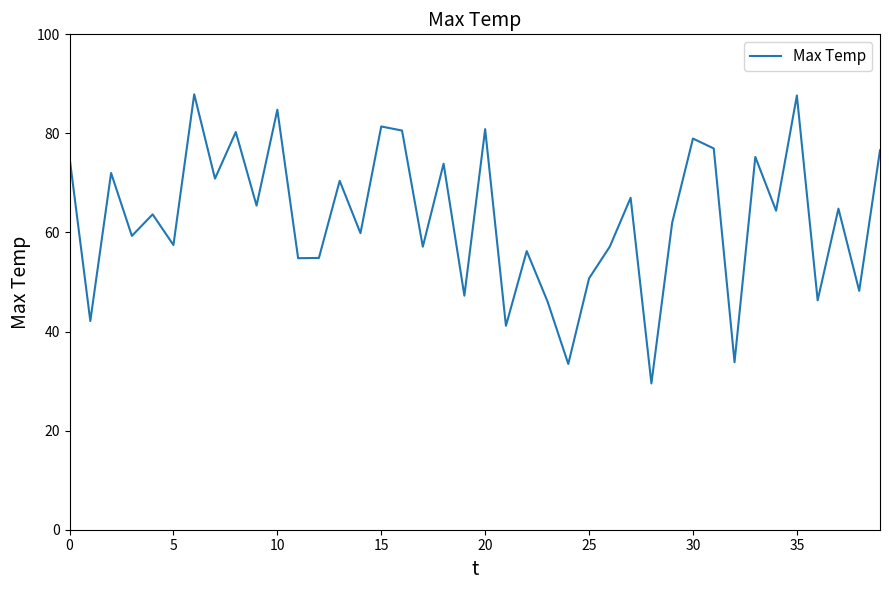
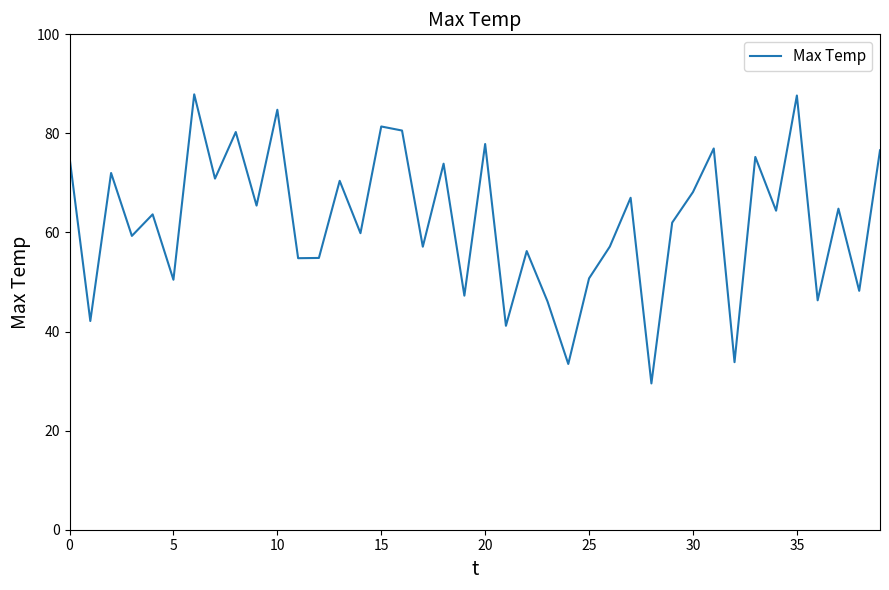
  {
    "0": 75,
-   "5": 57,
+   "5": 50,
    "10": 85,
    "15": 81,
-   "20": 81,
+   "20": 78,
    "25": 51,
-   "30": 79,
+   "30": 68,
    "35": 88
  }
